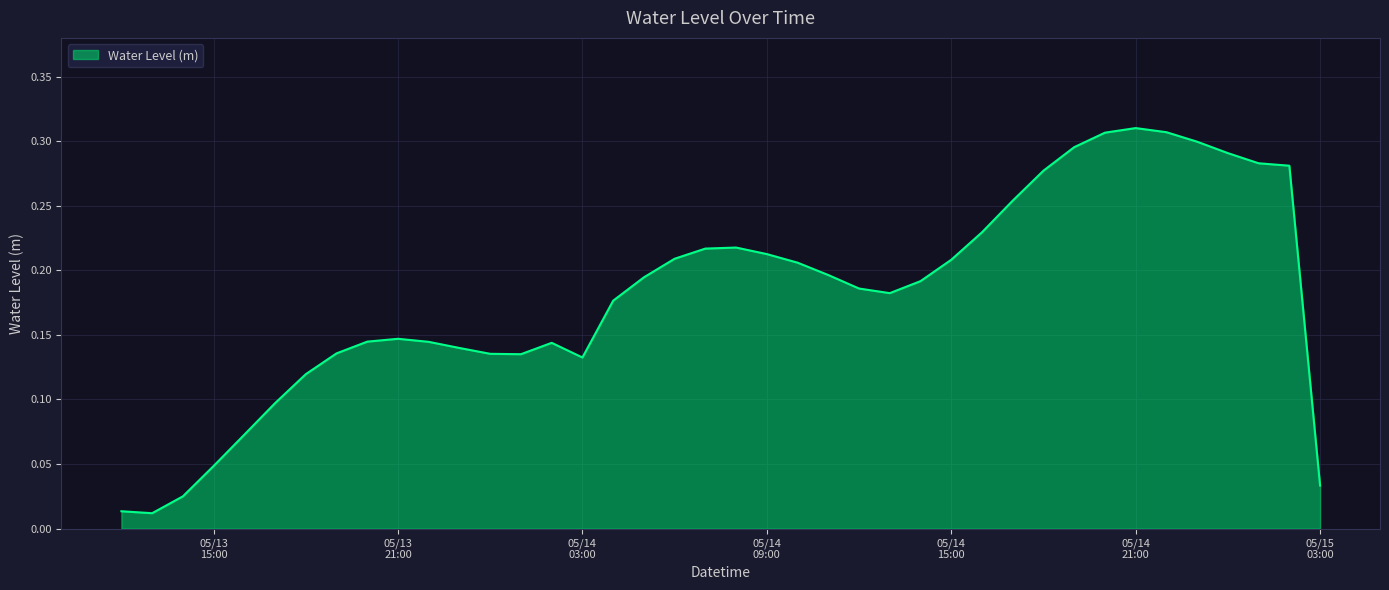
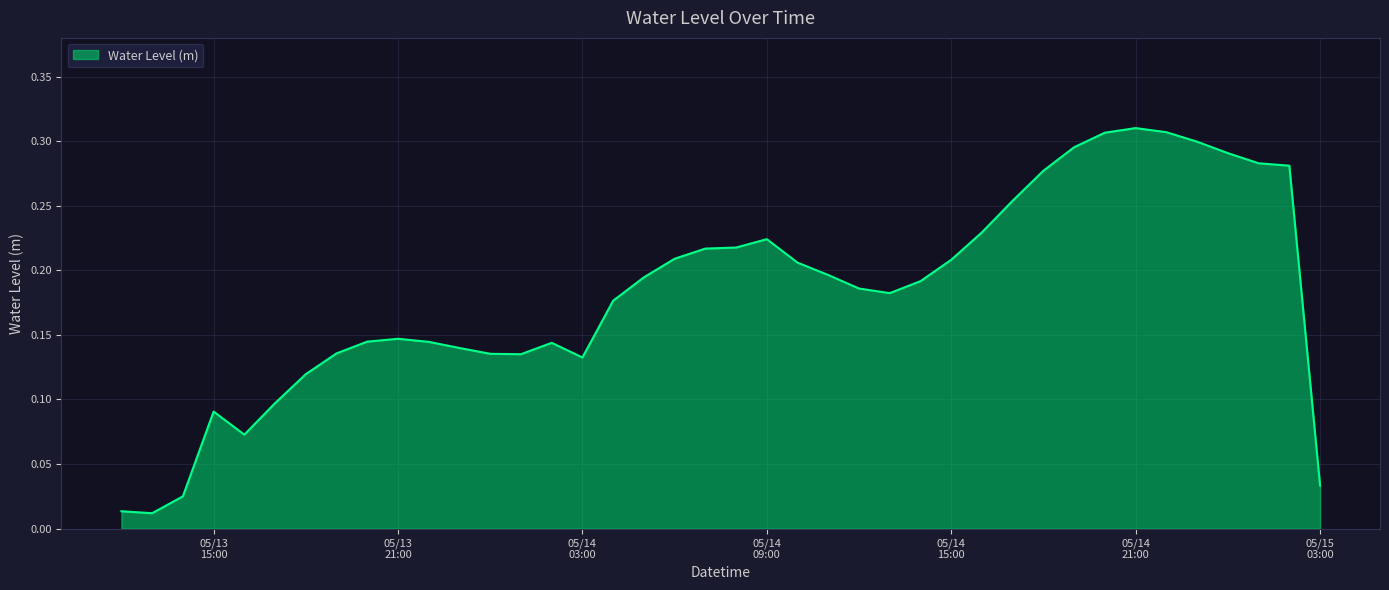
  {
-   "05/13 15:00": 0.048,
+   "05/13 15:00": 0.091,
    "05/13 21:00": 0.147,
    "05/14 03:00": 0.133,
-   "05/14 09:00": 0.213,
+   "05/14 09:00": 0.224,
    "05/14 15:00": 0.208,
    "05/14 21:00": 0.310,
    "05/15 03:00": 0.033
  }
